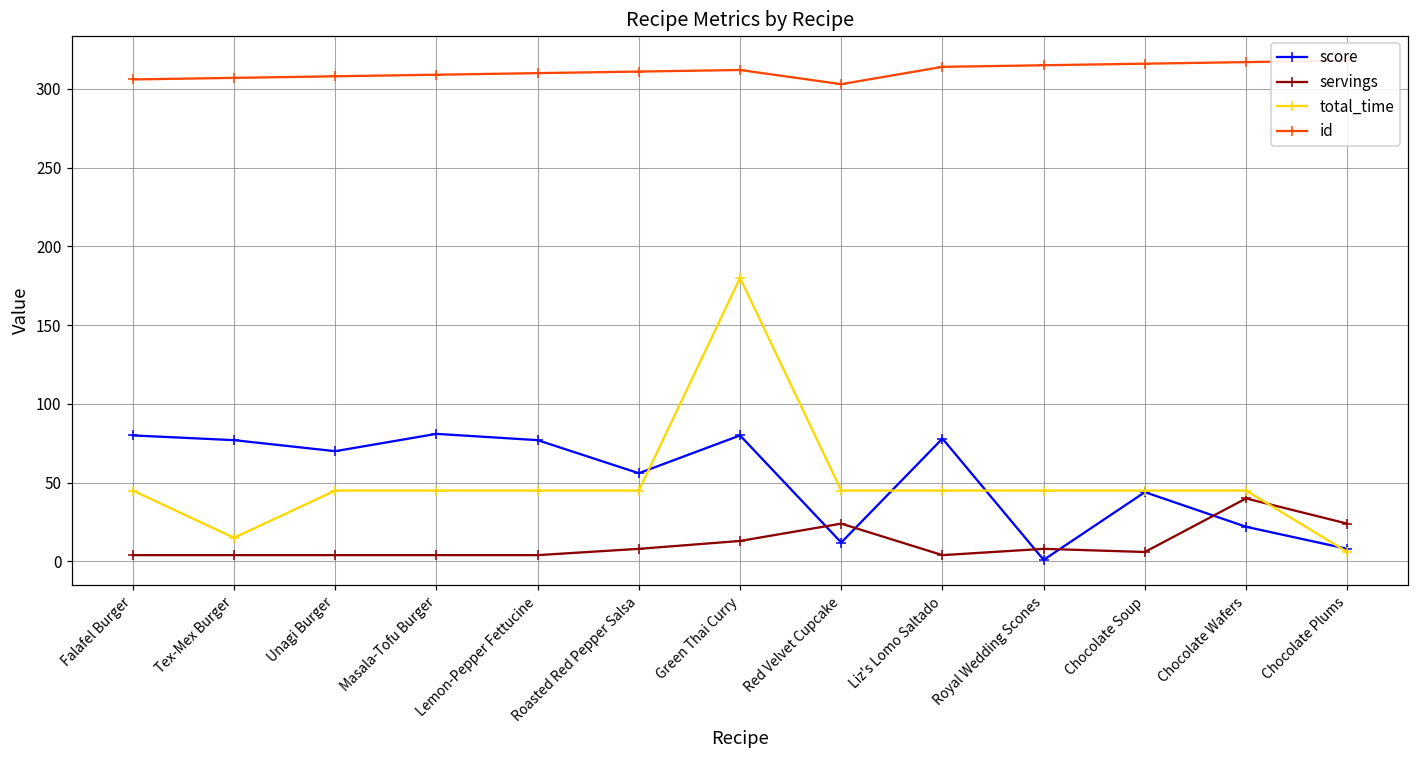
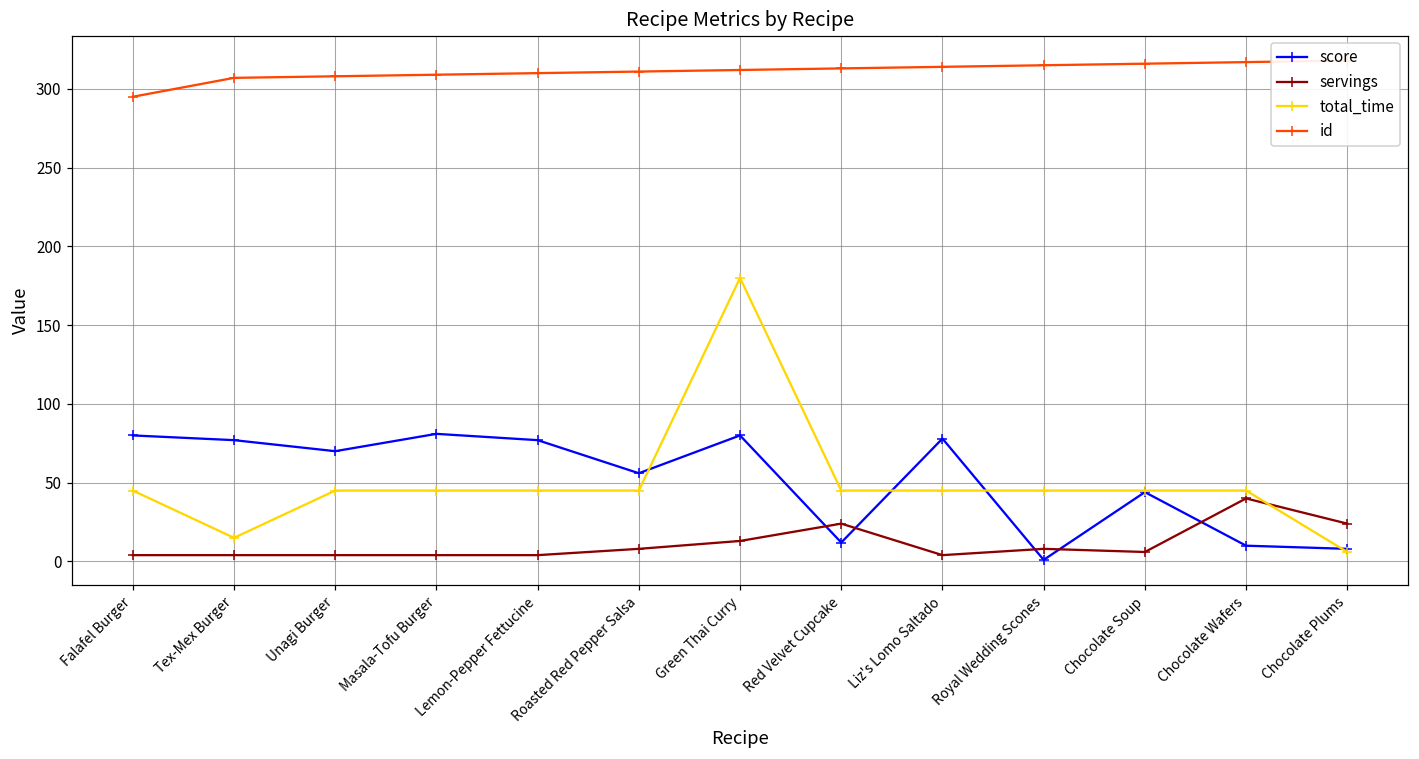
  {
    "score": {
      "Falafel Burger": 80,
      "Tex-Mex Burger": 77,
      "Unagi Burger": 70,
      "Masala-Tofu Burger": 81,
      "Lemon-Pepper Fettucine": 77,
      "Roasted Red Pepper Salsa": 56,
      "Green Thai Curry": 80,
      "Red Velvet Cupcake": 12,
      "Liz's Lomo Saltado": 78,
      "Royal Wedding Scones": 1,
-     "Chocolate Wafers": 22,
+     "Chocolate Wafers": 10,
      "Chocolate Plums": 8
    },
    "servings": {
      "Falafel Burger": 4,
      "Tex-Mex Burger": 4,
      "Unagi Burger": 4,
      "Masala-Tofu Burger": 4,
      "Lemon-Pepper Fettucine": 4,
      "Roasted Red Pepper Salsa": 8,
      "Green Thai Curry": 13,
      "Red Velvet Cupcake": 24,
      "Liz's Lomo Saltado": 4,
      "Royal Wedding Scones": 8,
      "Chocolate Soup": 6,
      "Chocolate Wafers": 40,
      "Chocolate Plums": 24
    },
    "total_time": {
      "Falafel Burger": 45,
      "Tex-Mex Burger": 15,
      "Unagi Burger": 45,
      "Masala-Tofu Burger": 45,
      "Lemon-Pepper Fettucine": 45,
      "Roasted Red Pepper Salsa": 45,
      "Green Thai Curry": 180,
      "Red Velvet Cupcake": 45,
      "Liz's Lomo Saltado": 45,
      "Royal Wedding Scones": 45,
      "Chocolate Wafers": 45,
      "Chocolate Plums": 6
    },
    "id": {
-     "Falafel Burger": 306,
+     "Falafel Burger": 295,
      "Tex-Mex Burger": 307,
      "Unagi Burger": 308,
      "Masala-Tofu Burger": 309,
      "Lemon-Pepper Fettucine": 310,
      "Roasted Red Pepper Salsa": 311,
      "Green Thai Curry": 312,
-     "Red Velvet Cupcake": 303,
+     "Red Velvet Cupcake": 313,
      "Liz's Lomo Saltado": 314,
      "Royal Wedding Scones": 315,
      "Chocolate Soup": 316,
      "Chocolate Wafers": 317
    }
  }
